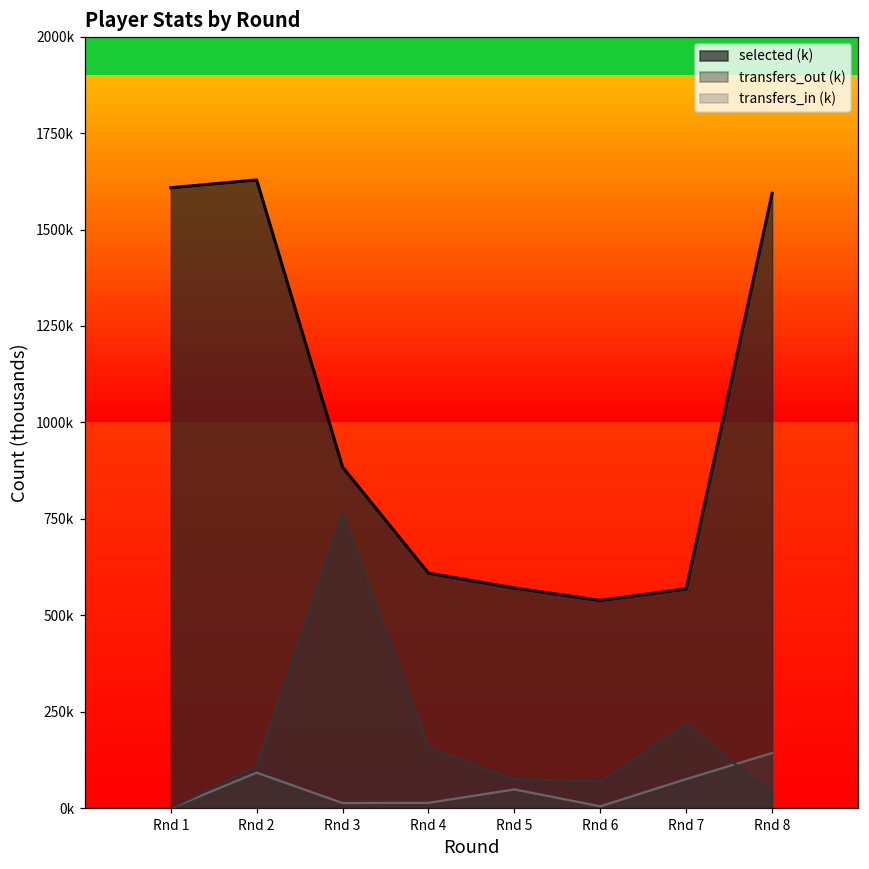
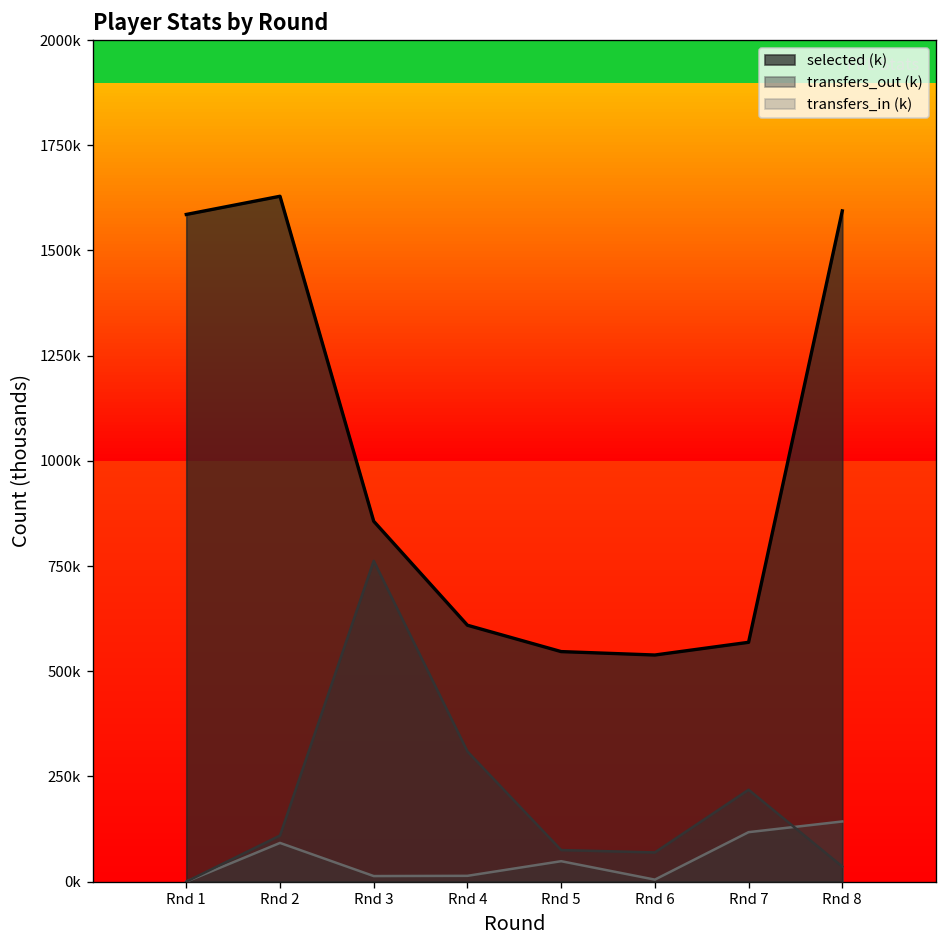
  {
    "selected (k)": {
-     "Rnd 1": 1610000,
+     "Rnd 1": 1590000,
      "Rnd 2": 1630000,
-     "Rnd 3": 880000,
+     "Rnd 3": 860000,
      "Rnd 4": 610000,
-     "Rnd 5": 570000,
+     "Rnd 5": 550000,
      "Rnd 6": 540000,
      "Rnd 7": 570000,
      "Rnd 8": 1590000
    },
    "transfers_out (k)": {
      "Rnd 2": 110000,
      "Rnd 3": 760000,
-     "Rnd 4": 160000,
+     "Rnd 4": 310000,
      "Rnd 5": 80000,
      "Rnd 6": 70000,
      "Rnd 7": 220000,
      "Rnd 8": 40000
    },
    "transfers_in (k)": {
      "Rnd 2": 90000,
      "Rnd 3": 10000,
      "Rnd 4": 10000,
      "Rnd 5": 50000,
      "Rnd 6": 0,
-     "Rnd 7": 80000,
+     "Rnd 7": 120000,
      "Rnd 8": 140000
    }
  }
